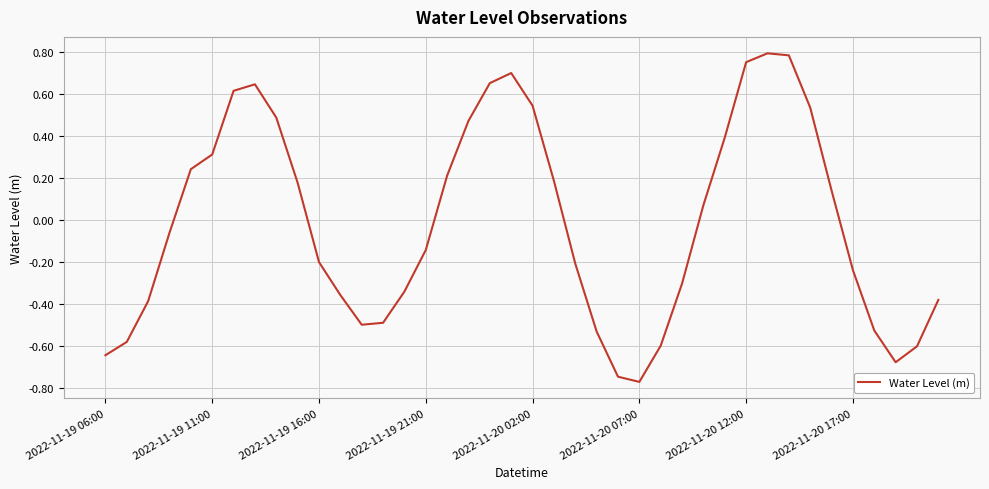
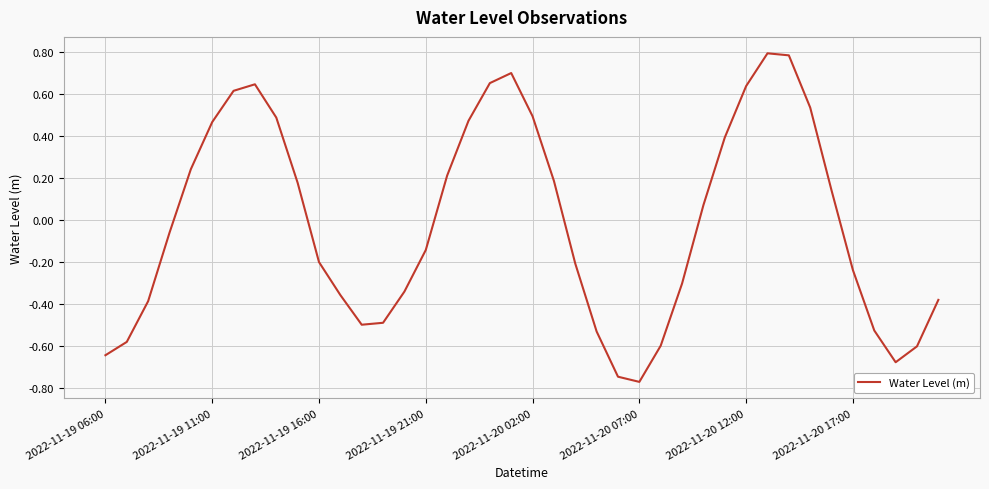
  {
    "2022-11-19 06:00": -0.64,
-   "2022-11-19 11:00": 0.31,
+   "2022-11-19 11:00": 0.47,
    "2022-11-19 16:00": -0.20,
    "2022-11-19 21:00": -0.14,
-   "2022-11-20 02:00": 0.54,
+   "2022-11-20 02:00": 0.49,
    "2022-11-20 07:00": -0.77,
-   "2022-11-20 12:00": 0.75,
+   "2022-11-20 12:00": 0.64,
    "2022-11-20 17:00": -0.24
  }
